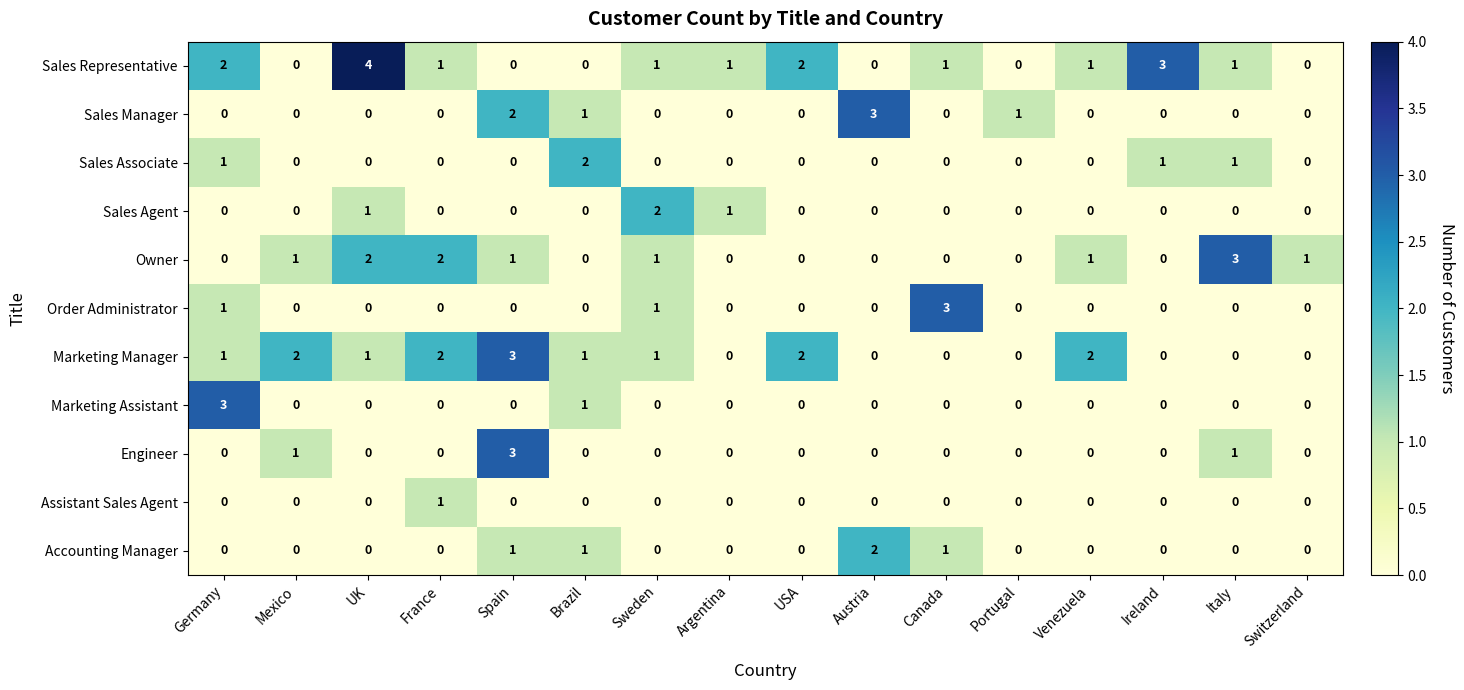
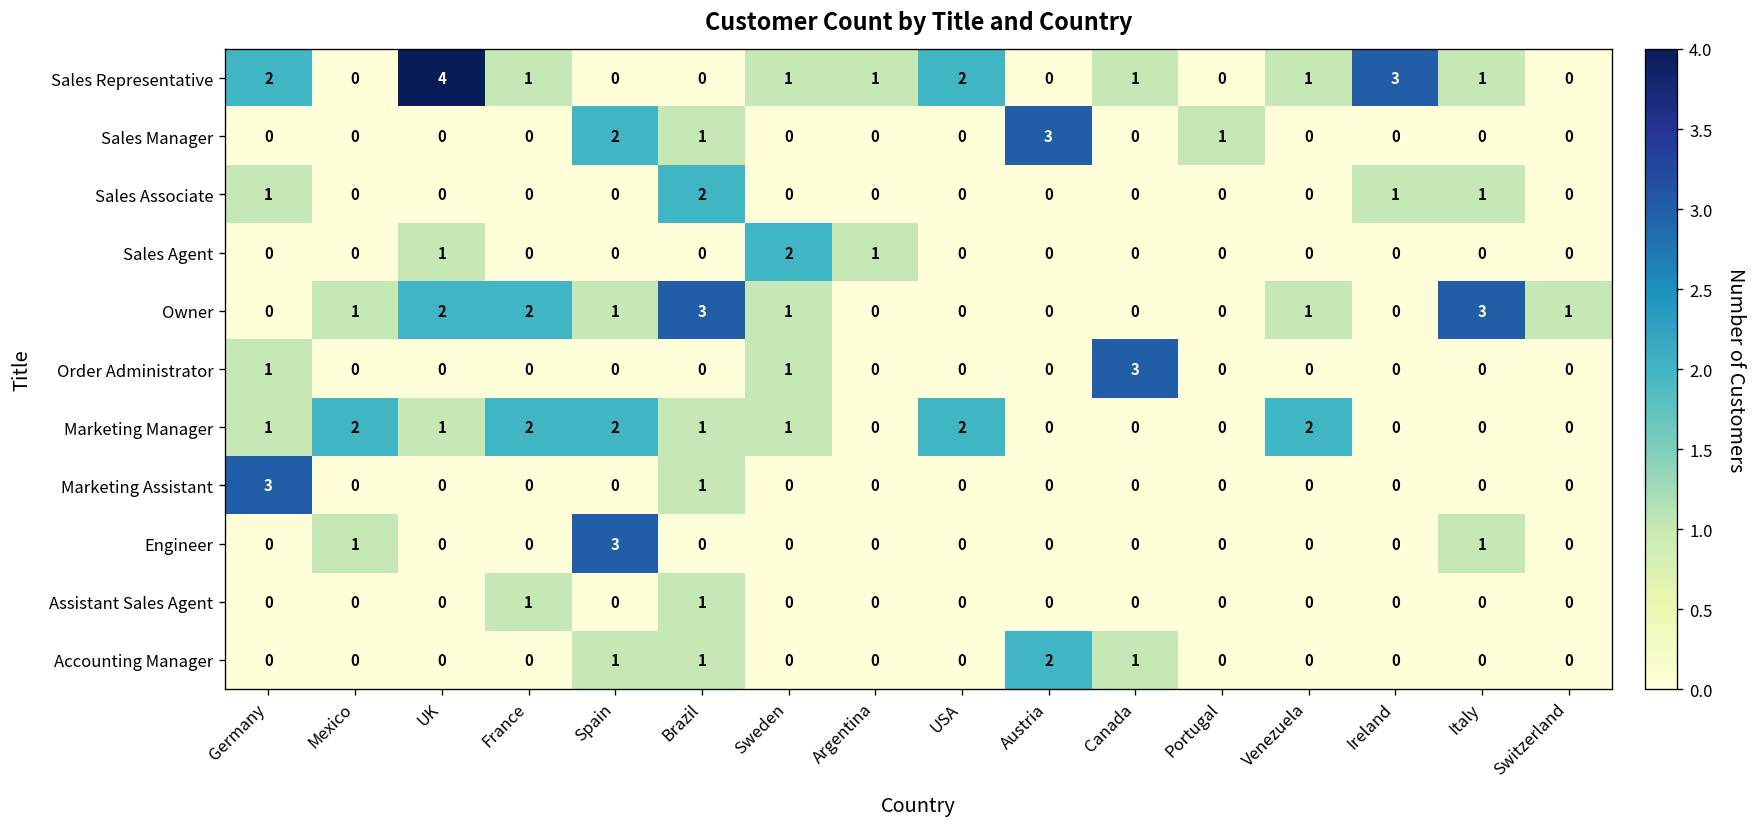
  {
    "Sales Representative": {
      "Germany": 2,
      "Mexico": 0,
      "UK": 4,
      "France": 1,
      "Spain": 0,
      "Brazil": 0,
      "Sweden": 1,
      "Argentina": 1,
      "USA": 2,
      "Austria": 0,
      "Canada": 1,
      "Portugal": 0,
      "Venezuela": 1,
      "Ireland": 3,
      "Italy": 1,
      "Switzerland": 0
    },
    "Sales Manager": {
      "Germany": 0,
      "Mexico": 0,
      "UK": 0,
      "France": 0,
      "Spain": 2,
      "Brazil": 1,
      "Sweden": 0,
      "Argentina": 0,
      "USA": 0,
      "Austria": 3,
      "Canada": 0,
      "Portugal": 1,
      "Venezuela": 0,
      "Ireland": 0,
      "Italy": 0,
      "Switzerland": 0
    },
    "Sales Associate": {
      "Germany": 1,
      "Mexico": 0,
      "UK": 0,
      "France": 0,
      "Spain": 0,
      "Brazil": 2,
      "Sweden": 0,
      "Argentina": 0,
      "USA": 0,
      "Austria": 0,
      "Canada": 0,
      "Portugal": 0,
      "Venezuela": 0,
      "Ireland": 1,
      "Italy": 1,
      "Switzerland": 0
    },
    "Sales Agent": {
      "Germany": 0,
      "Mexico": 0,
      "UK": 1,
      "France": 0,
      "Spain": 0,
      "Brazil": 0,
      "Sweden": 2,
      "Argentina": 1,
      "USA": 0,
      "Austria": 0,
      "Canada": 0,
      "Portugal": 0,
      "Venezuela": 0,
      "Ireland": 0,
      "Italy": 0,
      "Switzerland": 0
    },
    "Owner": {
      "Germany": 0,
      "Mexico": 1,
      "UK": 2,
      "France": 2,
      "Spain": 1,
-     "Brazil": 0,
+     "Brazil": 3,
      "Sweden": 1,
      "Argentina": 0,
      "USA": 0,
      "Austria": 0,
      "Canada": 0,
      "Portugal": 0,
      "Venezuela": 1,
      "Ireland": 0,
      "Italy": 3,
      "Switzerland": 1
    },
    "Order Administrator": {
      "Germany": 1,
      "Mexico": 0,
      "UK": 0,
      "France": 0,
      "Spain": 0,
      "Brazil": 0,
      "Sweden": 1,
      "Argentina": 0,
      "USA": 0,
      "Austria": 0,
      "Canada": 3,
      "Portugal": 0,
      "Venezuela": 0,
      "Ireland": 0,
      "Italy": 0,
      "Switzerland": 0
    },
    "Marketing Manager": {
      "Germany": 1,
      "Mexico": 2,
      "UK": 1,
      "France": 2,
-     "Spain": 3,
+     "Spain": 2,
      "Brazil": 1,
      "Sweden": 1,
      "Argentina": 0,
      "USA": 2,
      "Austria": 0,
      "Canada": 0,
      "Portugal": 0,
      "Venezuela": 2,
      "Ireland": 0,
      "Italy": 0,
      "Switzerland": 0
    },
    "Marketing Assistant": {
      "Germany": 3,
      "Mexico": 0,
      "UK": 0,
      "France": 0,
      "Spain": 0,
      "Brazil": 1,
      "Sweden": 0,
      "Argentina": 0,
      "USA": 0,
      "Austria": 0,
      "Canada": 0,
      "Portugal": 0,
      "Venezuela": 0,
      "Ireland": 0,
      "Italy": 0,
      "Switzerland": 0
    },
    "Engineer": {
      "Germany": 0,
      "Mexico": 1,
      "UK": 0,
      "France": 0,
      "Spain": 3,
      "Brazil": 0,
      "Sweden": 0,
      "Argentina": 0,
      "USA": 0,
      "Austria": 0,
      "Canada": 0,
      "Portugal": 0,
      "Venezuela": 0,
      "Ireland": 0,
      "Italy": 1,
      "Switzerland": 0
    },
    "Assistant Sales Agent": {
      "Germany": 0,
      "Mexico": 0,
      "UK": 0,
      "France": 1,
      "Spain": 0,
-     "Brazil": 0,
+     "Brazil": 1,
      "Sweden": 0,
      "Argentina": 0,
      "USA": 0,
      "Austria": 0,
      "Canada": 0,
      "Portugal": 0,
      "Venezuela": 0,
      "Ireland": 0,
      "Italy": 0,
      "Switzerland": 0
    },
    "Accounting Manager": {
      "Germany": 0,
      "Mexico": 0,
      "UK": 0,
      "France": 0,
      "Spain": 1,
      "Brazil": 1,
      "Sweden": 0,
      "Argentina": 0,
      "USA": 0,
      "Austria": 2,
      "Canada": 1,
      "Portugal": 0,
      "Venezuela": 0,
      "Ireland": 0,
      "Italy": 0,
      "Switzerland": 0
    }
  }
